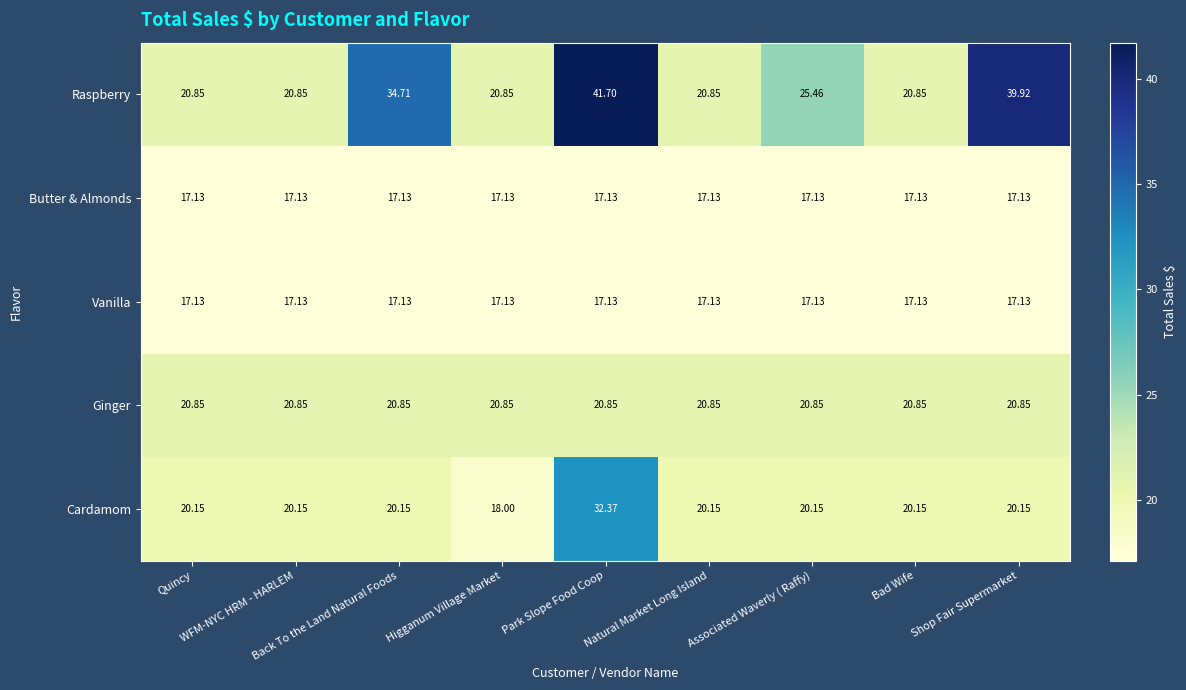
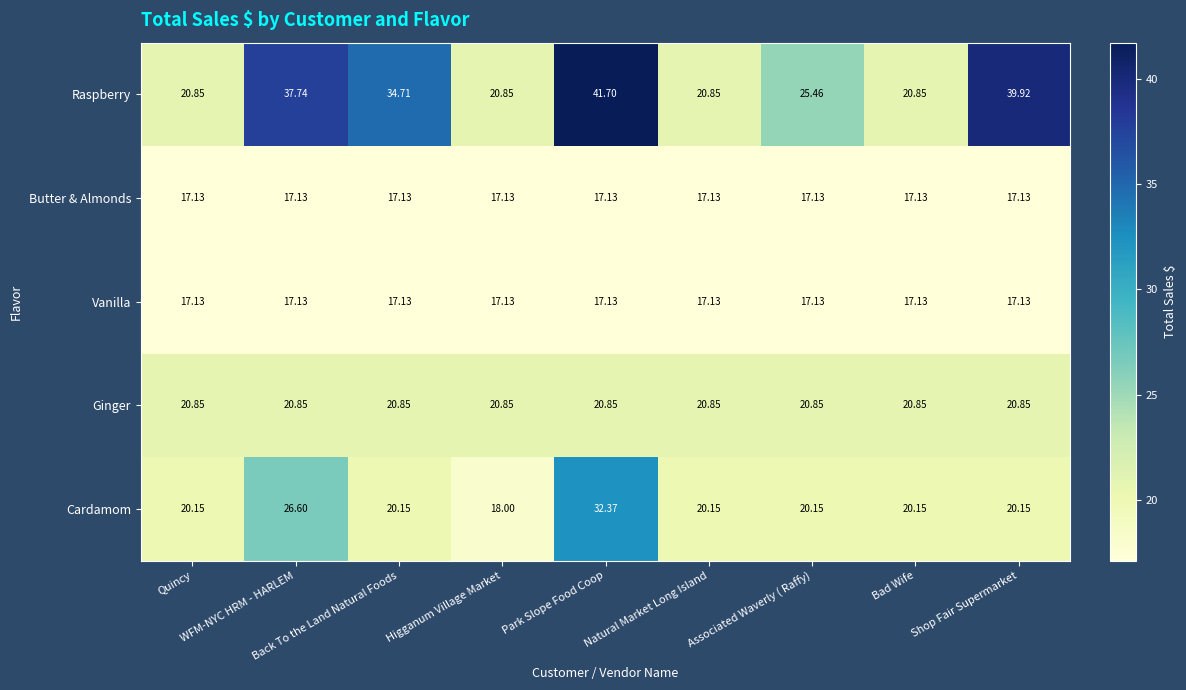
  {
    "Raspberry": {
      "Quincy": 20.85,
-     "WFM-NYC HRM - HARLEM": 20.85,
+     "WFM-NYC HRM - HARLEM": 37.74,
      "Back To the Land Natural Foods": 34.71,
      "Higganum Village Market": 20.85,
      "Park Slope Food Coop": 41.70,
      "Natural Market Long Island": 20.85,
      "Associated Waverly ( Raffy)": 25.46,
      "Bad Wife": 20.85,
      "Shop Fair Supermarket": 39.92
    },
    "Butter & Almonds": {
      "Quincy": 17.13,
      "WFM-NYC HRM - HARLEM": 17.13,
      "Back To the Land Natural Foods": 17.13,
      "Higganum Village Market": 17.13,
      "Park Slope Food Coop": 17.13,
      "Natural Market Long Island": 17.13,
      "Associated Waverly ( Raffy)": 17.13,
      "Bad Wife": 17.13,
      "Shop Fair Supermarket": 17.13
    },
    "Vanilla": {
      "Quincy": 17.13,
      "WFM-NYC HRM - HARLEM": 17.13,
      "Back To the Land Natural Foods": 17.13,
      "Higganum Village Market": 17.13,
      "Park Slope Food Coop": 17.13,
      "Natural Market Long Island": 17.13,
      "Associated Waverly ( Raffy)": 17.13,
      "Bad Wife": 17.13,
      "Shop Fair Supermarket": 17.13
    },
    "Ginger": {
      "Quincy": 20.85,
      "WFM-NYC HRM - HARLEM": 20.85,
      "Back To the Land Natural Foods": 20.85,
      "Higganum Village Market": 20.85,
      "Park Slope Food Coop": 20.85,
      "Natural Market Long Island": 20.85,
      "Associated Waverly ( Raffy)": 20.85,
      "Bad Wife": 20.85,
      "Shop Fair Supermarket": 20.85
    },
    "Cardamom": {
      "Quincy": 20.15,
-     "WFM-NYC HRM - HARLEM": 20.15,
+     "WFM-NYC HRM - HARLEM": 26.60,
      "Back To the Land Natural Foods": 20.15,
      "Higganum Village Market": 18.00,
      "Park Slope Food Coop": 32.37,
      "Natural Market Long Island": 20.15,
      "Associated Waverly ( Raffy)": 20.15,
      "Bad Wife": 20.15,
      "Shop Fair Supermarket": 20.15
    }
  }
